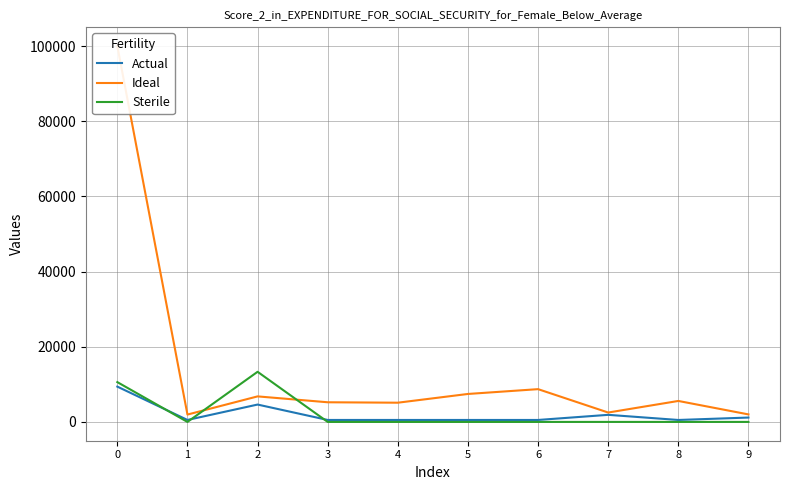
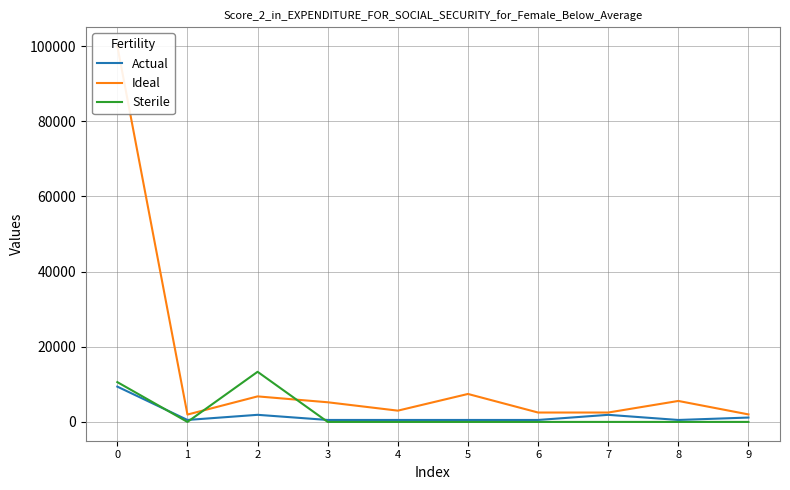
  {
    "Actual": {
      "0": 9000,
-     "2": 5000,
+     "2": 2000,
      "9": 1000
    },
    "Ideal": {
      "1": 2000,
      "2": 7000,
      "3": 5000,
-     "4": 5000,
+     "4": 3000,
      "5": 7000,
-     "6": 9000,
+     "6": 3000,
      "8": 6000,
      "9": 2000
    },
    "Sterile": {
      "0": 11000,
      "2": 13000,
      "7": 0,
      "9": 0
    }
  }
